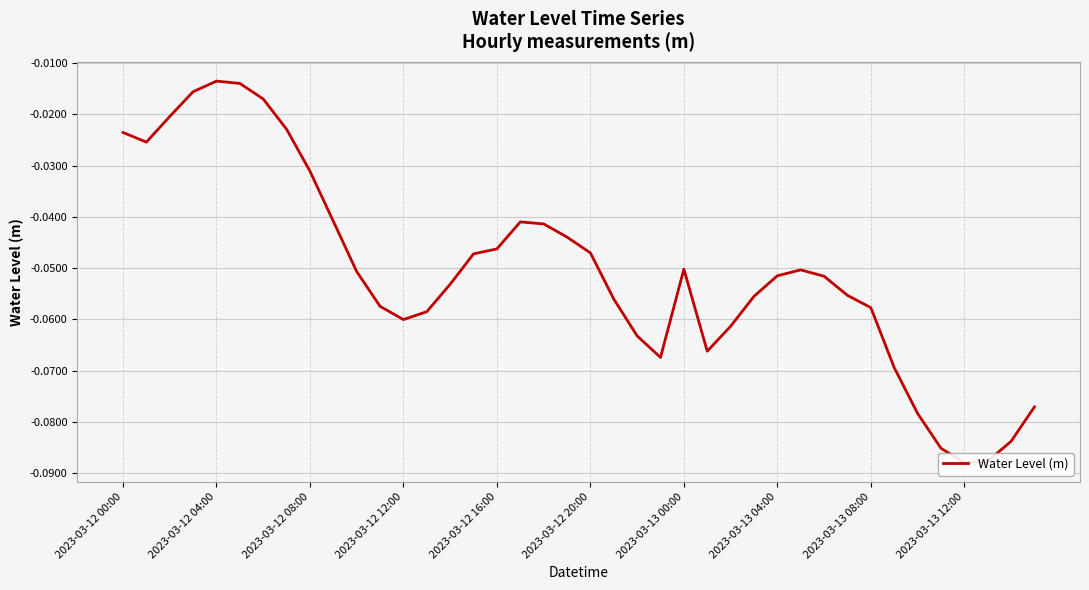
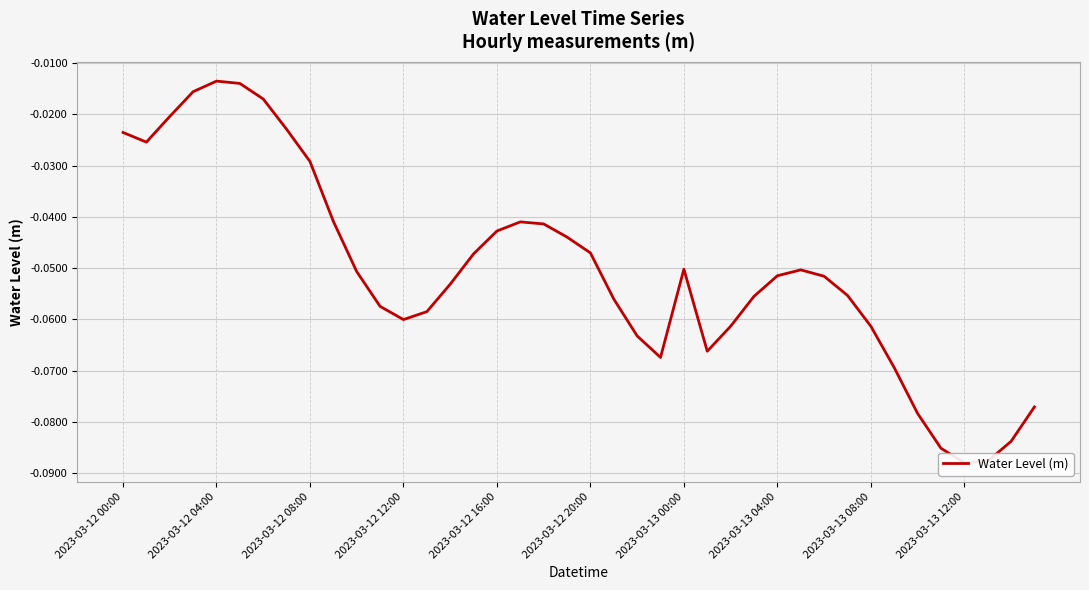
  {
    "2023-03-12 00:00": -0.024,
    "2023-03-12 04:00": -0.014,
-   "2023-03-12 08:00": -0.031,
+   "2023-03-12 08:00": -0.029,
    "2023-03-12 12:00": -0.060,
-   "2023-03-12 16:00": -0.046,
+   "2023-03-12 16:00": -0.043,
    "2023-03-12 20:00": -0.047,
    "2023-03-13 00:00": -0.050,
    "2023-03-13 04:00": -0.051,
-   "2023-03-13 08:00": -0.058
+   "2023-03-13 08:00": -0.061
  }
